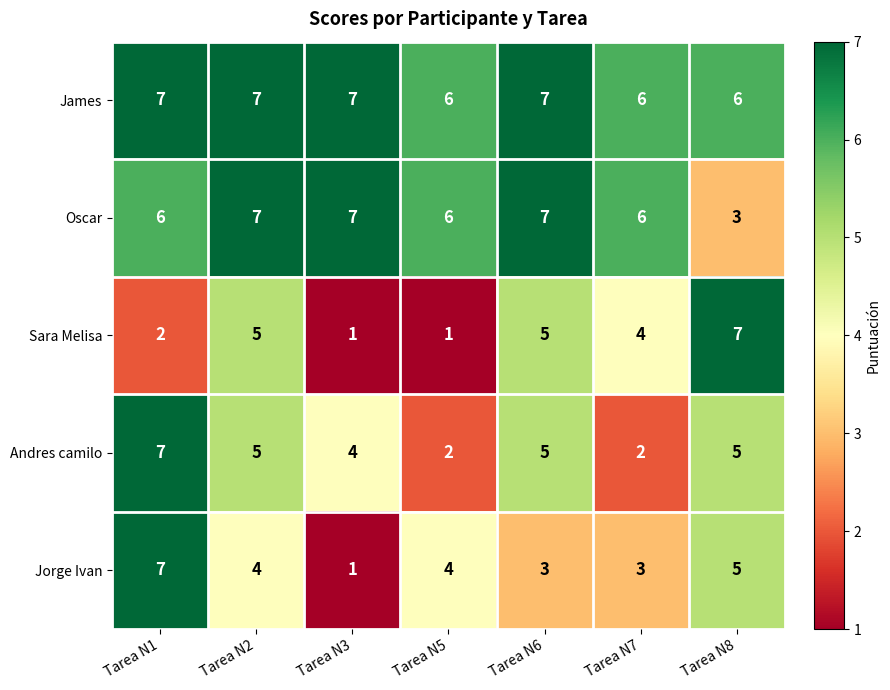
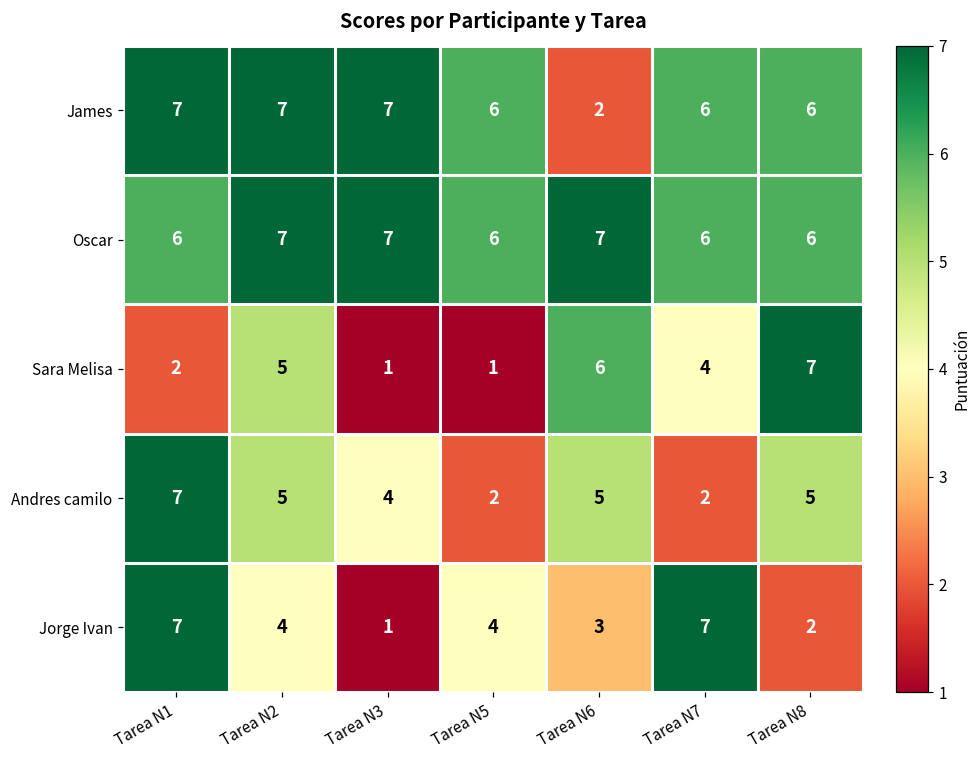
  {
    "James": {
      "Tarea N1": 7,
      "Tarea N2": 7,
      "Tarea N3": 7,
      "Tarea N5": 6,
-     "Tarea N6": 7,
+     "Tarea N6": 2,
      "Tarea N7": 6,
      "Tarea N8": 6
    },
    "Oscar": {
      "Tarea N1": 6,
      "Tarea N2": 7,
      "Tarea N3": 7,
      "Tarea N5": 6,
      "Tarea N6": 7,
      "Tarea N7": 6,
-     "Tarea N8": 3
+     "Tarea N8": 6
    },
    "Sara Melisa": {
      "Tarea N1": 2,
      "Tarea N2": 5,
      "Tarea N3": 1,
      "Tarea N5": 1,
-     "Tarea N6": 5,
+     "Tarea N6": 6,
      "Tarea N7": 4,
      "Tarea N8": 7
    },
    "Andres camilo": {
      "Tarea N1": 7,
      "Tarea N2": 5,
      "Tarea N3": 4,
      "Tarea N5": 2,
      "Tarea N6": 5,
      "Tarea N7": 2,
      "Tarea N8": 5
    },
    "Jorge Ivan": {
      "Tarea N1": 7,
      "Tarea N2": 4,
      "Tarea N3": 1,
      "Tarea N5": 4,
      "Tarea N6": 3,
-     "Tarea N7": 3,
-     "Tarea N8": 5
+     "Tarea N7": 7,
+     "Tarea N8": 2
    }
  }
